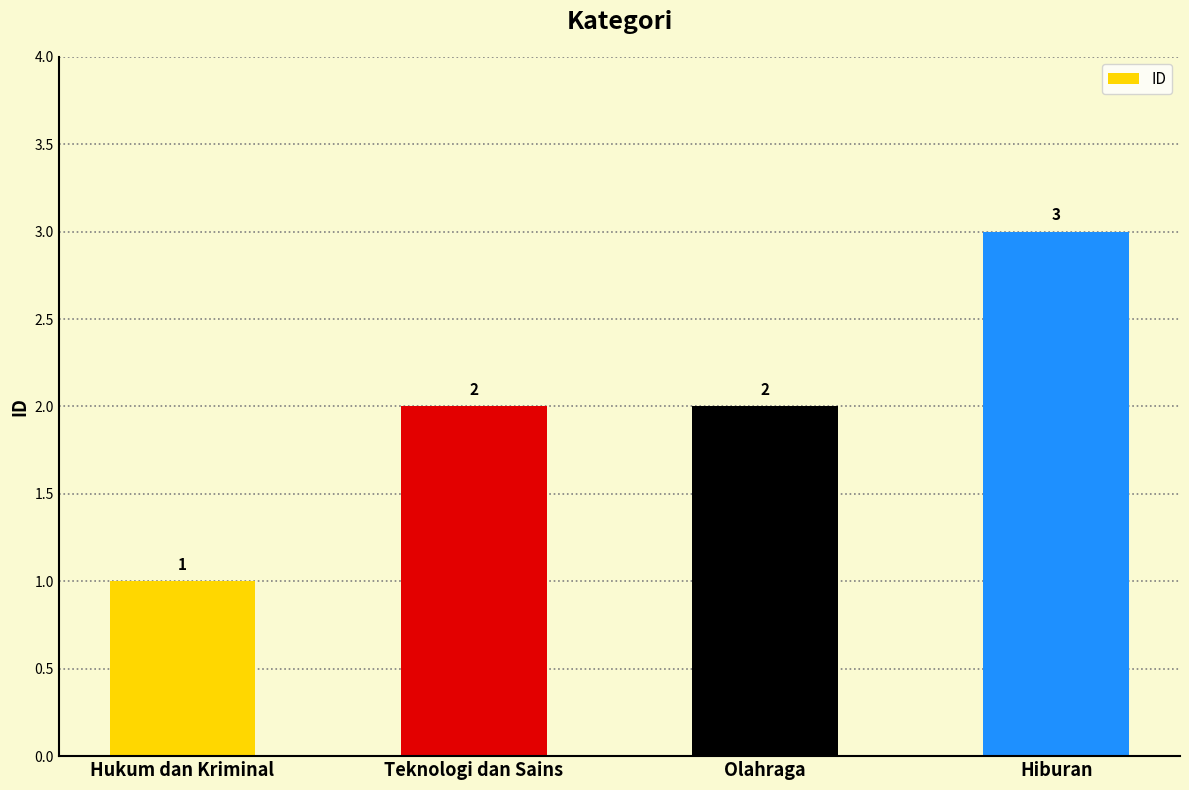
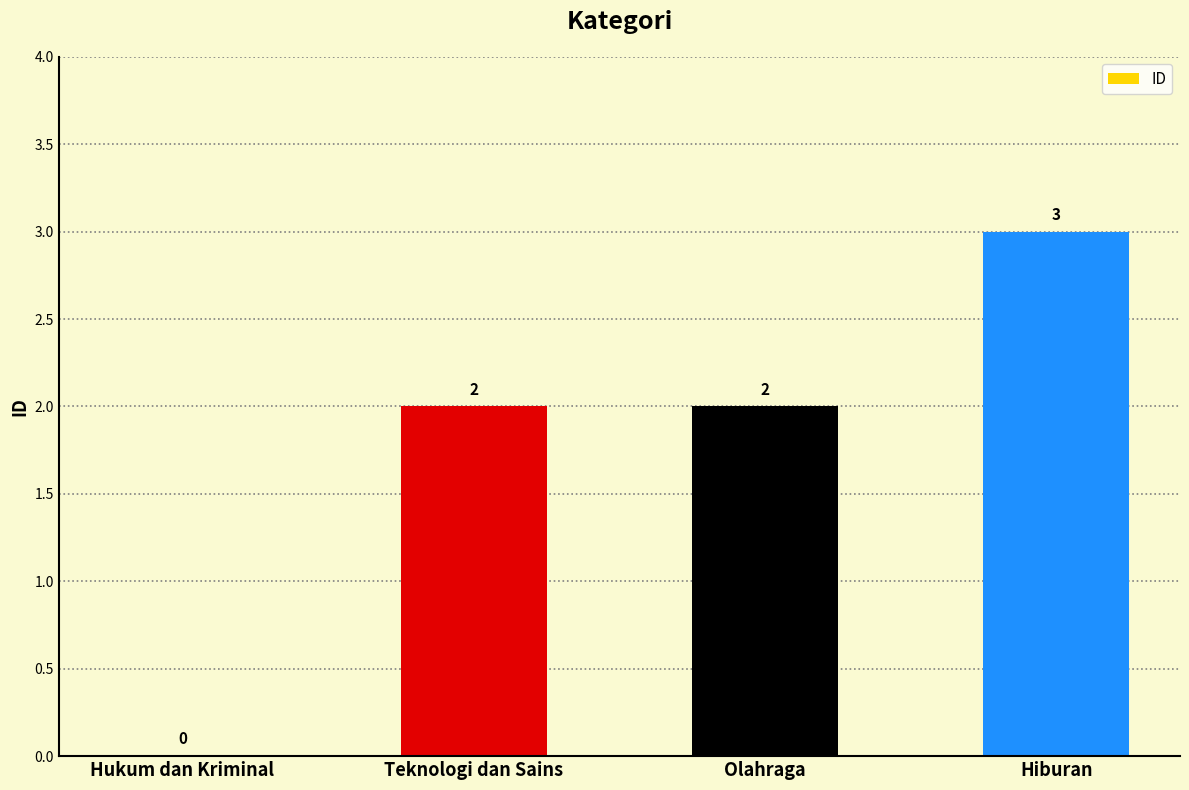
  {
-   "Hukum dan Kriminal": 1,
+   "Hukum dan Kriminal": 0,
    "Teknologi dan Sains": 2,
    "Olahraga": 2,
    "Hiburan": 3
  }
